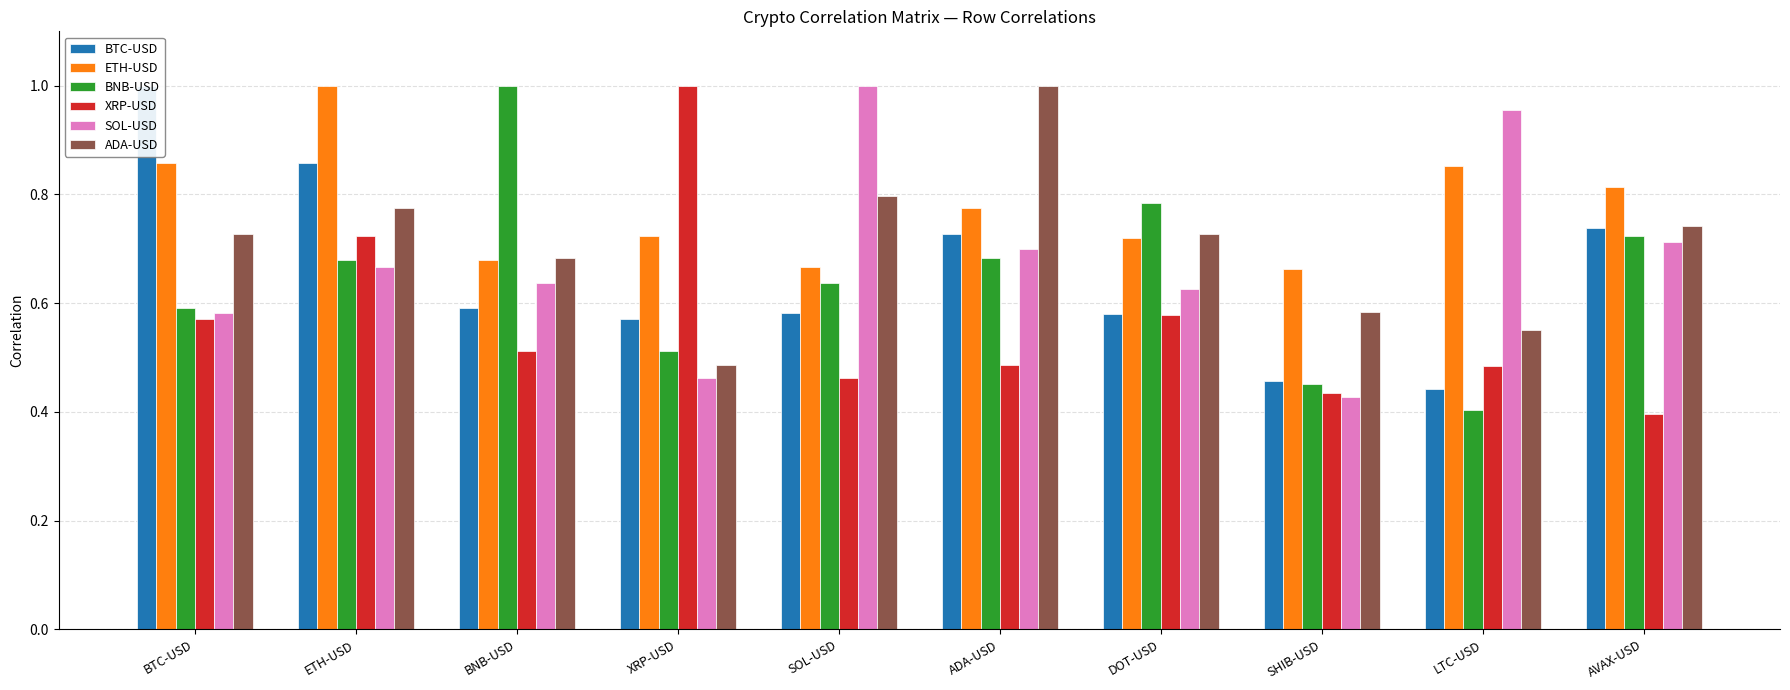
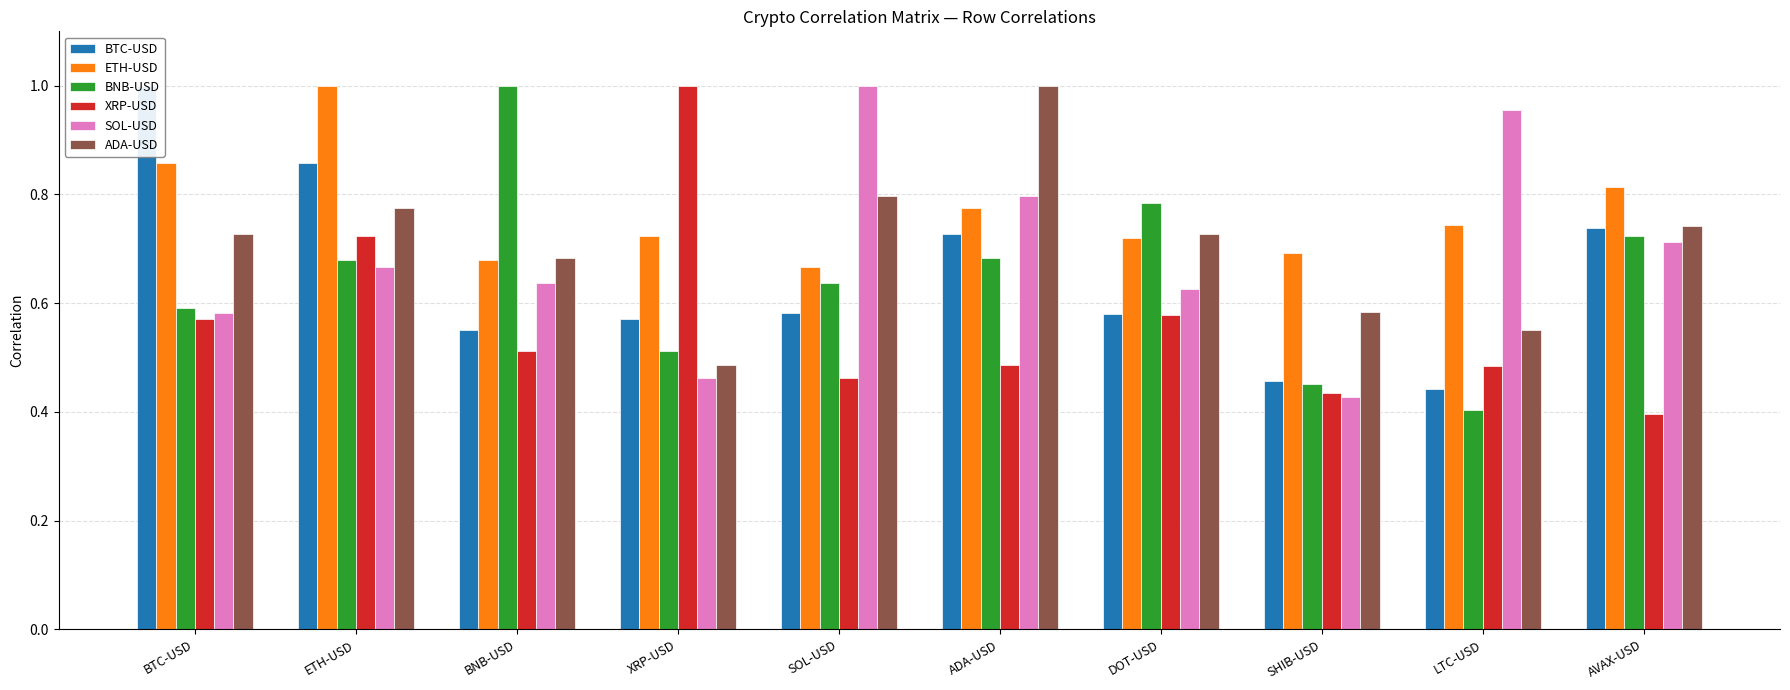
  {
    "BTC-USD": {
      "ETH-USD": 0.86,
-     "BNB-USD": 0.59,
+     "BNB-USD": 0.55,
      "XRP-USD": 0.57,
      "SOL-USD": 0.58,
      "ADA-USD": 0.73,
      "DOT-USD": 0.58,
      "SHIB-USD": 0.46,
      "LTC-USD": 0.44,
      "AVAX-USD": 0.74
    },
    "ETH-USD": {
      "BTC-USD": 0.86,
      "ETH-USD": 1.00,
      "BNB-USD": 0.68,
      "XRP-USD": 0.72,
      "SOL-USD": 0.67,
      "ADA-USD": 0.78,
      "DOT-USD": 0.72,
-     "SHIB-USD": 0.66,
-     "LTC-USD": 0.85,
+     "SHIB-USD": 0.69,
+     "LTC-USD": 0.74,
      "AVAX-USD": 0.81
    },
    "BNB-USD": {
      "BTC-USD": 0.59,
      "ETH-USD": 0.68,
      "BNB-USD": 1.00,
      "XRP-USD": 0.51,
      "SOL-USD": 0.64,
      "ADA-USD": 0.68,
      "DOT-USD": 0.78,
      "SHIB-USD": 0.45,
      "LTC-USD": 0.40,
      "AVAX-USD": 0.72
    },
    "XRP-USD": {
      "BTC-USD": 0.57,
      "ETH-USD": 0.72,
      "BNB-USD": 0.51,
      "XRP-USD": 1.00,
      "SOL-USD": 0.46,
      "ADA-USD": 0.49,
      "DOT-USD": 0.58,
      "SHIB-USD": 0.43,
      "LTC-USD": 0.48,
      "AVAX-USD": 0.40
    },
    "SOL-USD": {
      "BTC-USD": 0.58,
      "ETH-USD": 0.67,
      "BNB-USD": 0.64,
      "XRP-USD": 0.46,
      "SOL-USD": 1.00,
-     "ADA-USD": 0.70,
+     "ADA-USD": 0.80,
      "DOT-USD": 0.63,
      "SHIB-USD": 0.43,
      "LTC-USD": 0.96,
      "AVAX-USD": 0.71
    },
    "ADA-USD": {
      "BTC-USD": 0.73,
      "ETH-USD": 0.78,
      "BNB-USD": 0.68,
      "XRP-USD": 0.49,
      "SOL-USD": 0.80,
      "ADA-USD": 1.00,
      "DOT-USD": 0.73,
      "SHIB-USD": 0.58,
      "LTC-USD": 0.55,
      "AVAX-USD": 0.74
    }
  }
